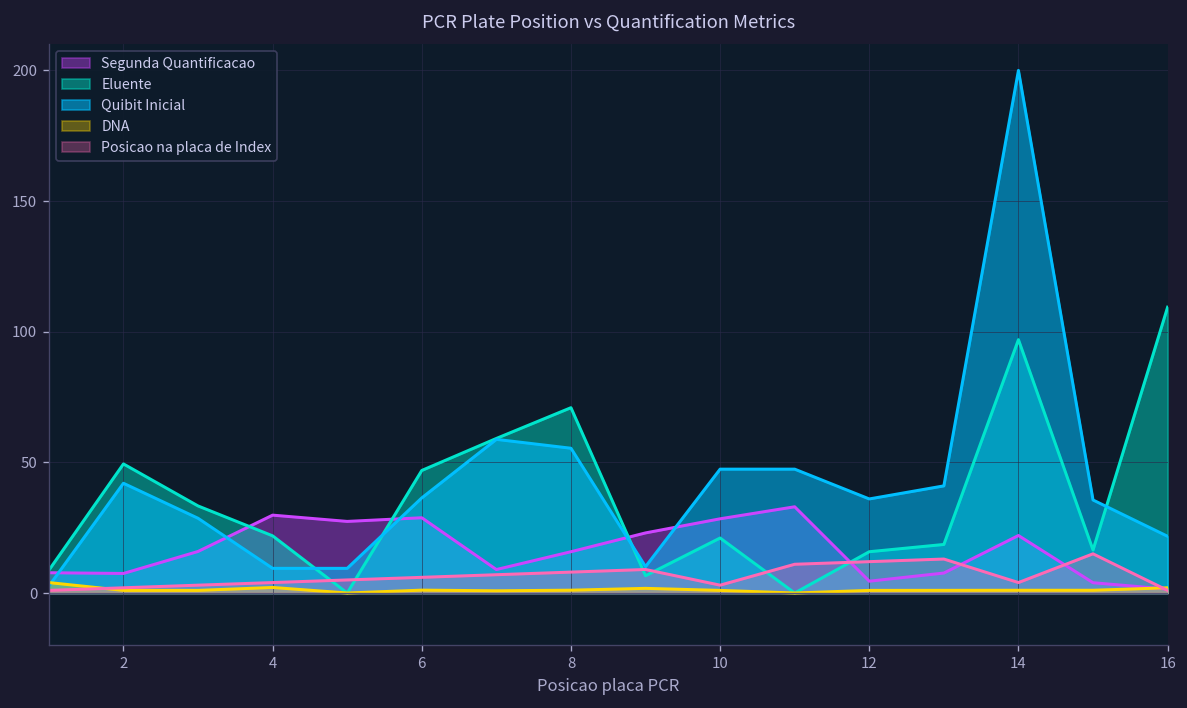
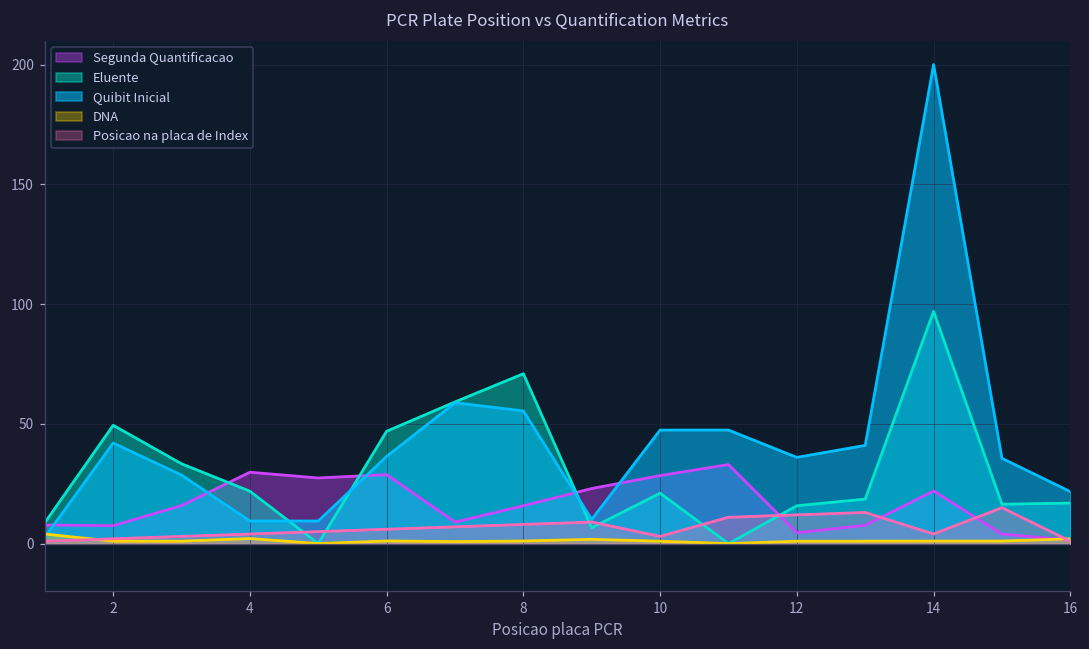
  {
    "Segunda Quantificacao": {
      "2": 7,
      "4": 30,
      "6": 29,
      "8": 16,
      "10": 28,
      "12": 5,
      "14": 22
    },
    "Eluente": {
      "2": 49,
      "4": 22,
      "6": 47,
      "8": 71,
      "10": 21,
      "12": 16,
      "14": 97,
-     "16": 109
+     "16": 17
    },
    "Quibit Inicial": {
      "2": 42,
      "4": 9,
      "6": 36,
      "8": 55,
      "10": 47,
      "12": 36,
      "14": 200,
      "16": 22
    },
    "DNA": {
      "4": 2,
      "6": 1,
      "8": 1,
      "10": 1,
      "12": 1,
      "14": 1
    },
    "Posicao na placa de Index": {
      "4": 4,
      "6": 6,
      "8": 8,
      "10": 3,
      "12": 12,
      "14": 4
    }
  }
